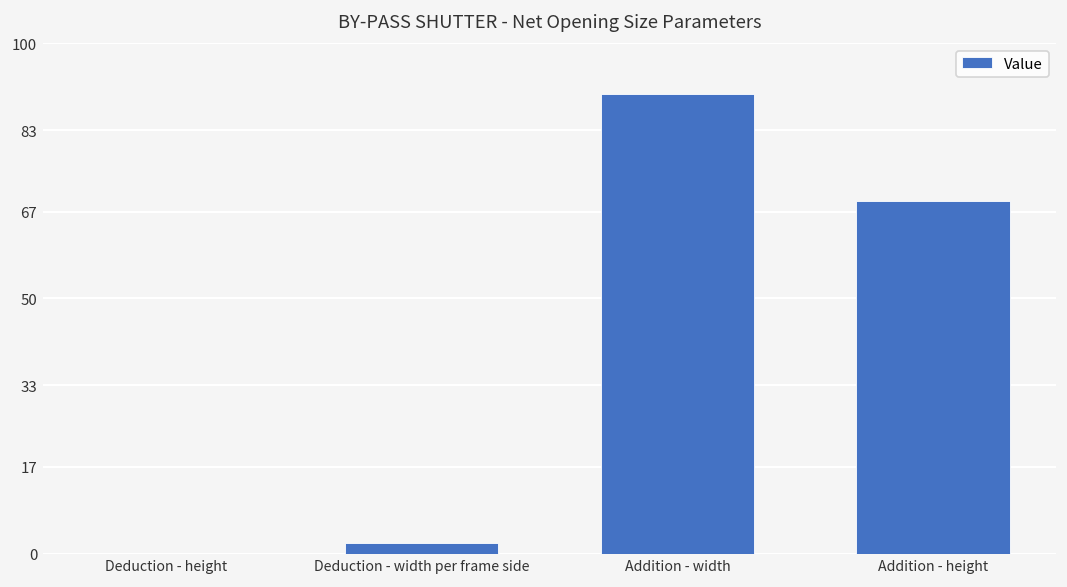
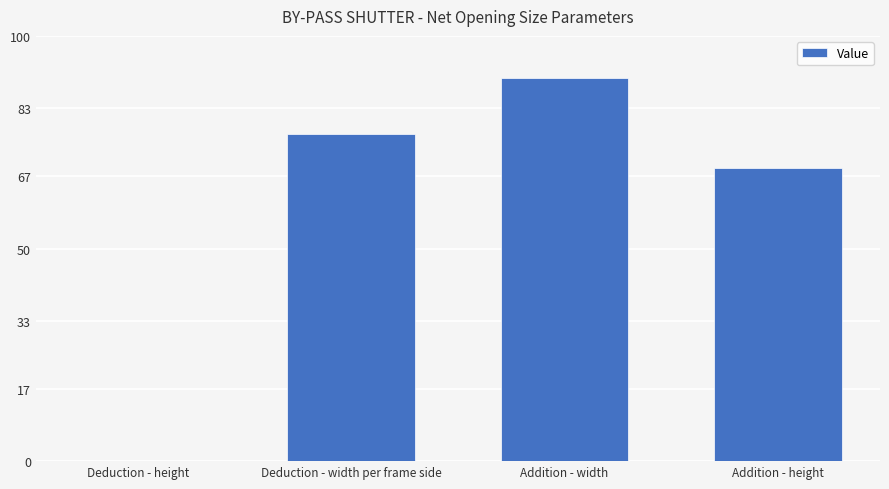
  {
    "Deduction - height": 0,
-   "Deduction - width per frame side": 2,
+   "Deduction - width per frame side": 77,
    "Addition - width": 90,
    "Addition - height": 69
  }
